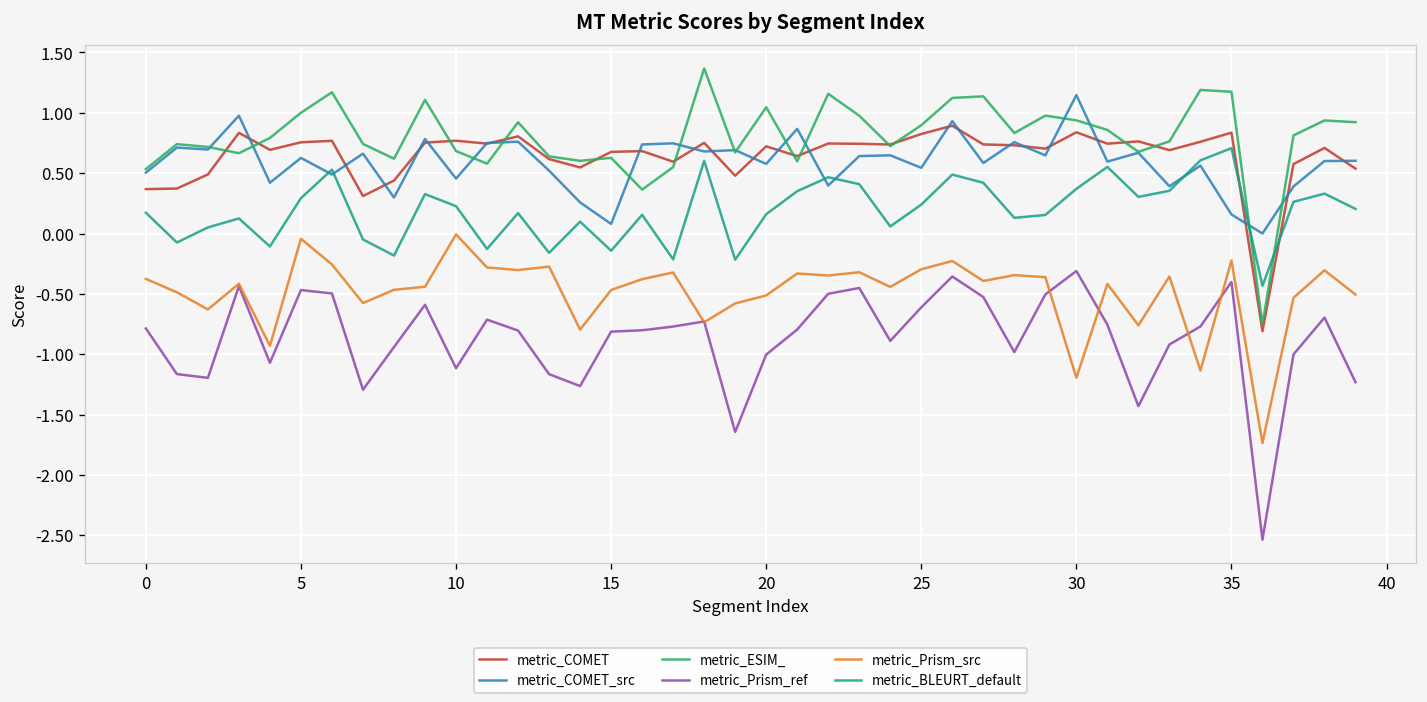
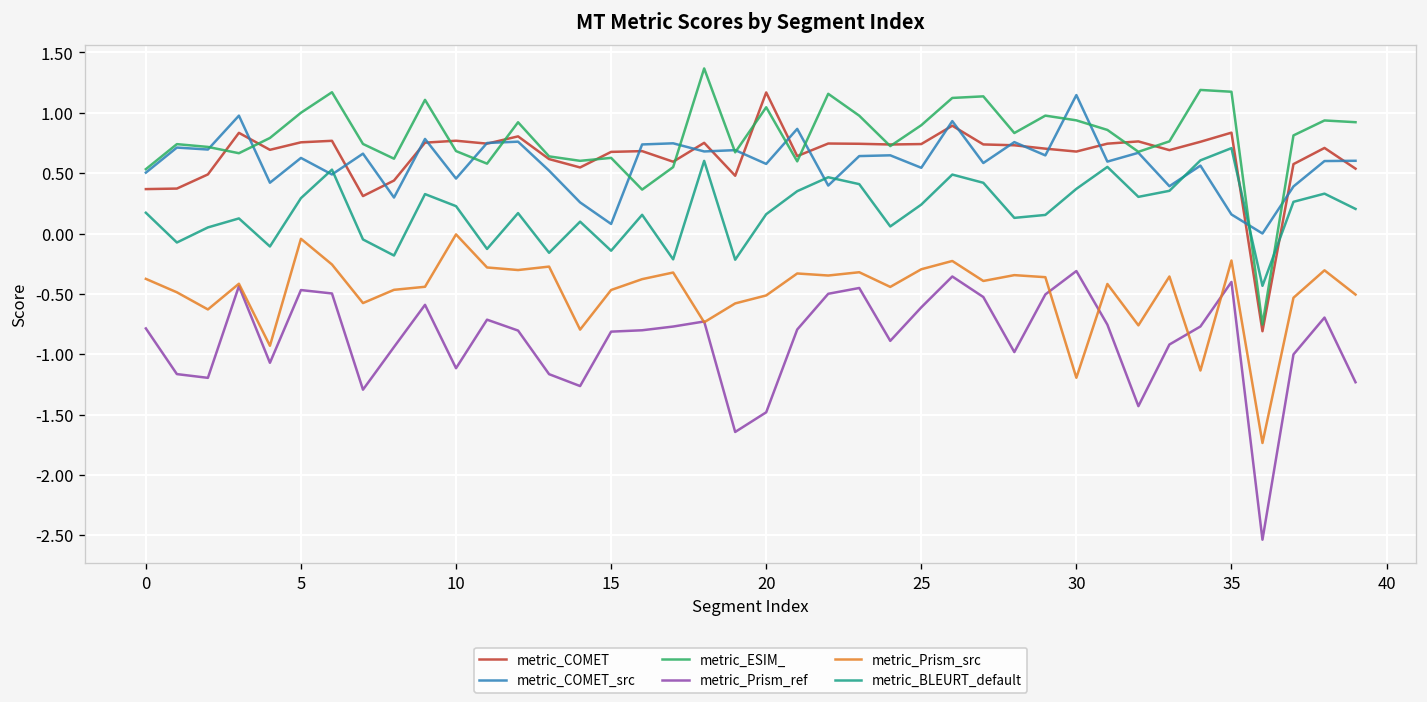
  {
    "metric_COMET": {
      "0": 0.37,
      "5": 0.76,
      "10": 0.77,
      "15": 0.68,
-     "20": 0.72,
-     "25": 0.82,
-     "30": 0.84,
+     "20": 1.17,
+     "25": 0.74,
+     "30": 0.68,
      "35": 0.84
    },
    "metric_COMET_src": {
      "0": 0.50,
      "5": 0.63,
      "10": 0.46,
      "15": 0.08,
      "20": 0.58,
      "25": 0.54,
      "30": 1.15,
      "35": 0.16
    },
    "metric_Prism_ref": {
      "0": -0.79,
      "5": -0.47,
      "10": -1.12,
      "15": -0.81,
-     "20": -1.00,
+     "20": -1.48,
      "25": -0.61,
      "30": -0.31,
      "35": -0.40
    },
    "metric_Prism_src": {
      "0": -0.38,
      "5": -0.04,
      "10": -0.01,
      "15": -0.47,
      "20": -0.51,
      "25": -0.30,
      "30": -1.19,
      "35": -0.22
    }
  }
